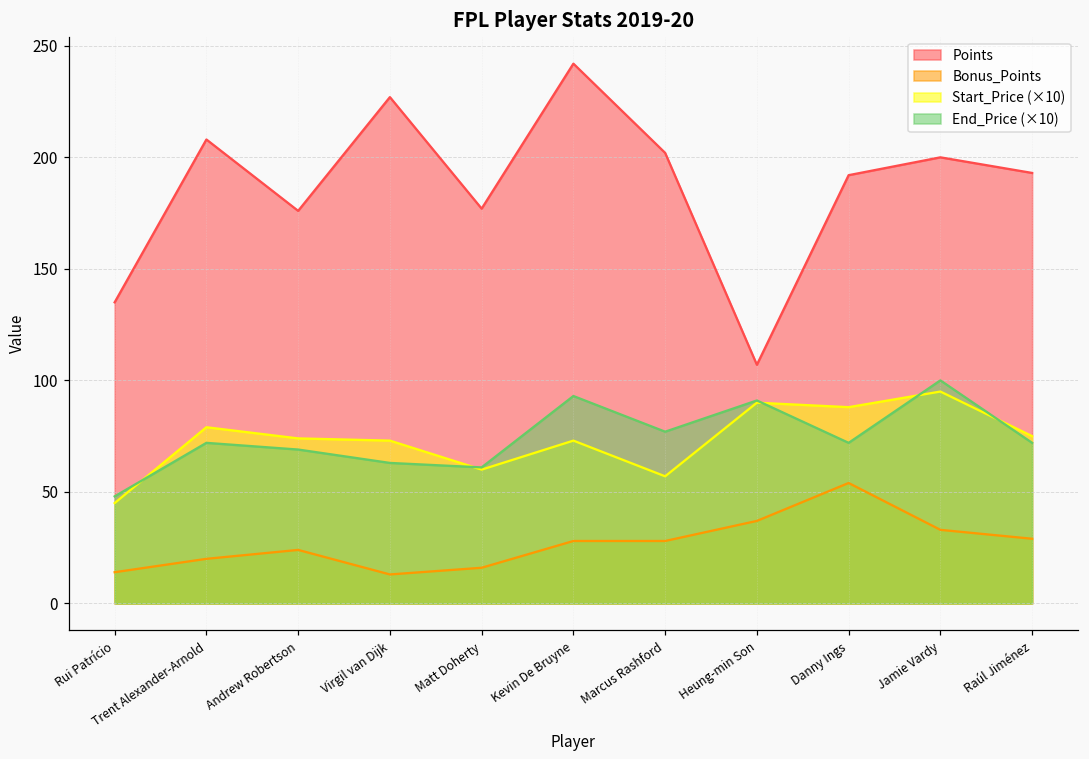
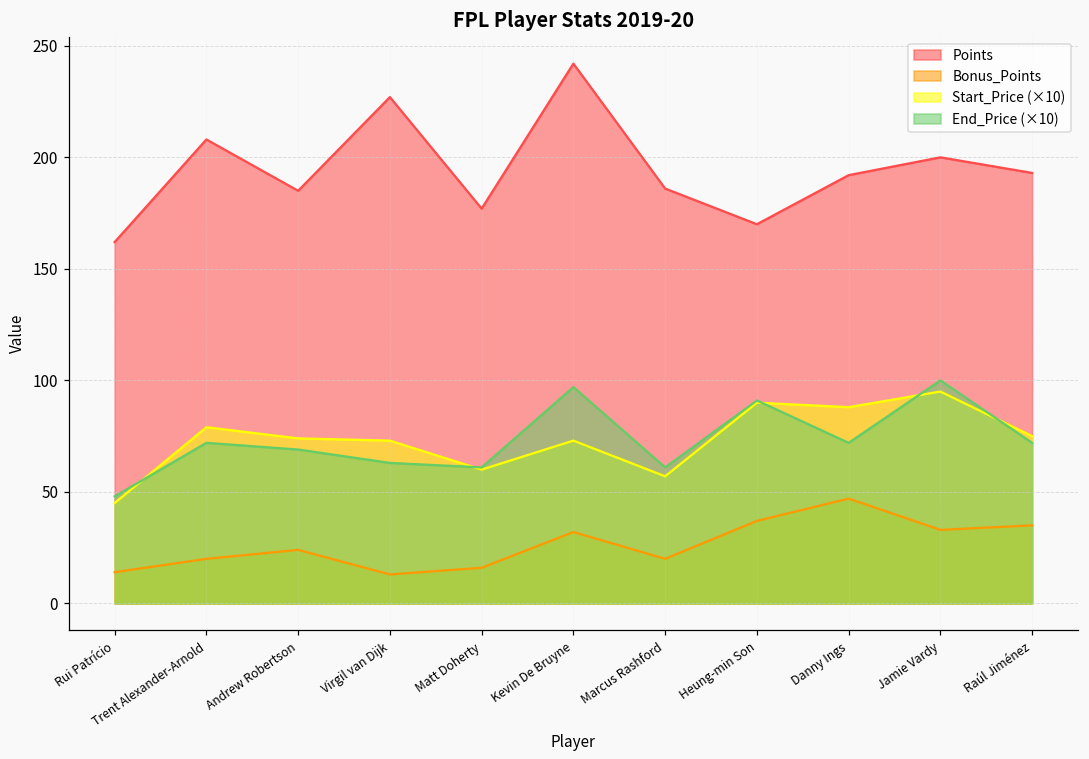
  {
    "Points": {
-     "Rui Patrício": 135,
+     "Rui Patrício": 162,
      "Trent Alexander-Arnold": 208,
-     "Andrew Robertson": 176,
+     "Andrew Robertson": 185,
      "Virgil van Dijk": 227,
      "Matt Doherty": 177,
      "Kevin De Bruyne": 242,
-     "Marcus Rashford": 202,
-     "Heung-min Son": 107,
+     "Marcus Rashford": 186,
+     "Heung-min Son": 170,
      "Danny Ings": 192,
      "Jamie Vardy": 200,
      "Raúl Jiménez": 193
    },
    "Bonus_Points": {
      "Rui Patrício": 14,
      "Trent Alexander-Arnold": 20,
      "Andrew Robertson": 24,
      "Virgil van Dijk": 13,
      "Matt Doherty": 16,
-     "Kevin De Bruyne": 28,
-     "Marcus Rashford": 28,
+     "Kevin De Bruyne": 32,
+     "Marcus Rashford": 20,
      "Heung-min Son": 37,
-     "Danny Ings": 54,
+     "Danny Ings": 47,
      "Jamie Vardy": 33,
-     "Raúl Jiménez": 29
+     "Raúl Jiménez": 35
    },
    "Start_Price (×10)": {
      "Rui Patrício": 45,
      "Trent Alexander-Arnold": 79,
      "Andrew Robertson": 74,
      "Virgil van Dijk": 73,
      "Kevin De Bruyne": 73,
      "Marcus Rashford": 57,
      "Danny Ings": 88,
      "Jamie Vardy": 95,
      "Raúl Jiménez": 75
    },
    "End_Price (×10)": {
      "Rui Patrício": 48,
      "Trent Alexander-Arnold": 72,
      "Andrew Robertson": 69,
      "Virgil van Dijk": 63,
-     "Kevin De Bruyne": 93,
-     "Marcus Rashford": 77,
+     "Kevin De Bruyne": 97,
+     "Marcus Rashford": 61,
      "Danny Ings": 72,
      "Jamie Vardy": 100,
      "Raúl Jiménez": 72
    }
  }
